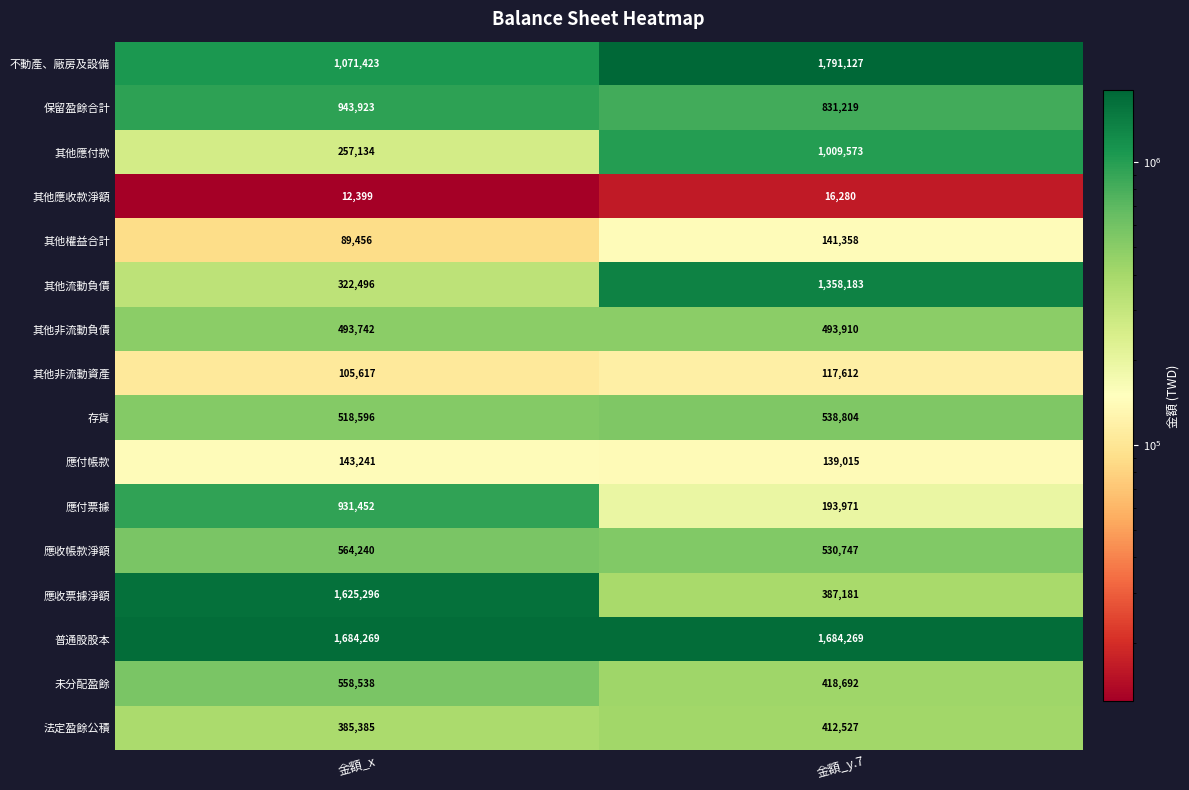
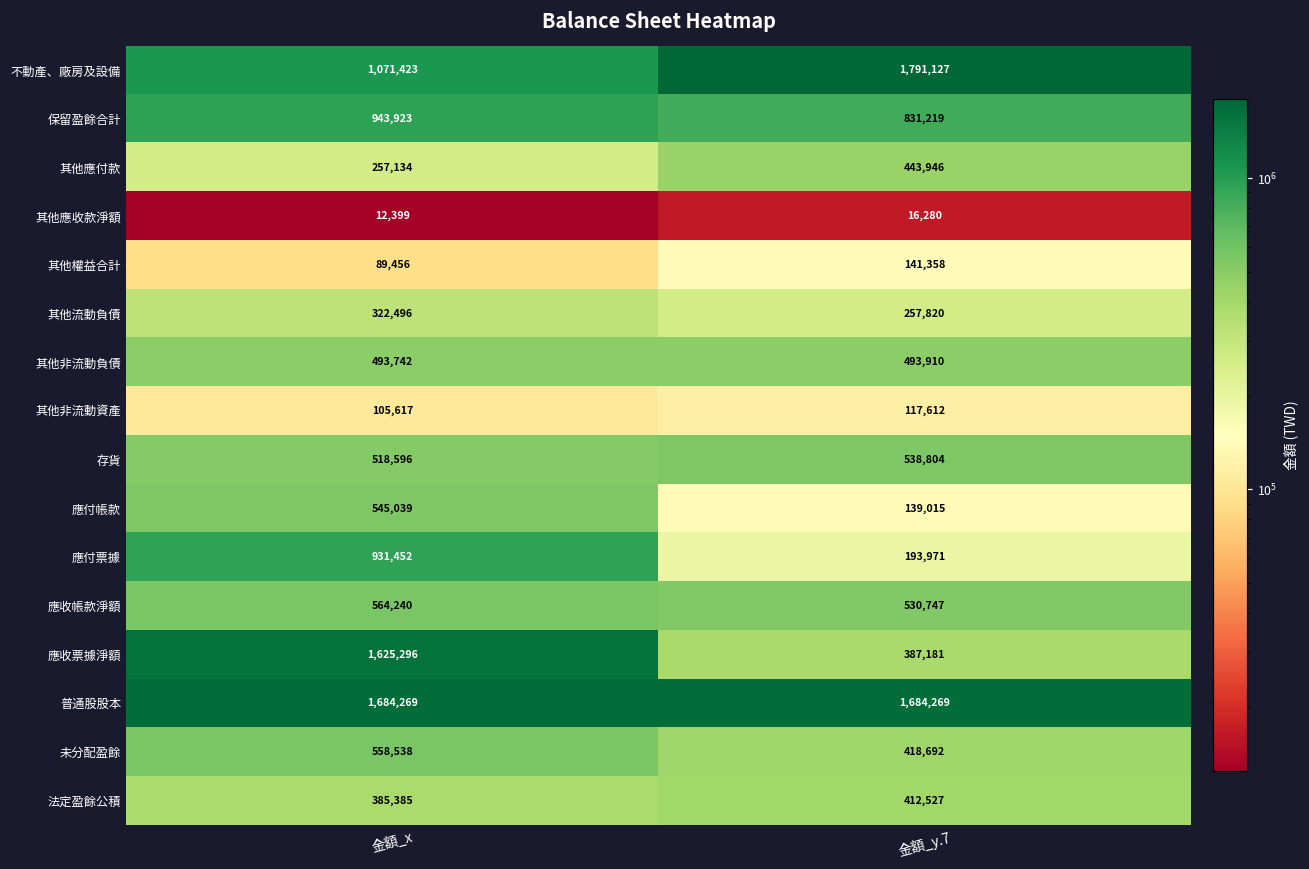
  {
    "不動產、廠房及設備": {
      "金額_x": "1,071,423",
      "金額_y.7": "1,791,127"
    },
    "保留盈餘合計": {
      "金額_x": "943,923",
      "金額_y.7": "831,219"
    },
    "其他應付款": {
      "金額_x": "257,134",
-     "金額_y.7": "1,009,573"
+     "金額_y.7": "443,946"
    },
    "其他應收款淨額": {
      "金額_x": "12,399",
      "金額_y.7": "16,280"
    },
    "其他權益合計": {
      "金額_x": "89,456",
      "金額_y.7": "141,358"
    },
    "其他流動負債": {
      "金額_x": "322,496",
-     "金額_y.7": "1,358,183"
+     "金額_y.7": "257,820"
    },
    "其他非流動負債": {
      "金額_x": "493,742",
      "金額_y.7": "493,910"
    },
    "其他非流動資產": {
      "金額_x": "105,617",
      "金額_y.7": "117,612"
    },
    "存貨": {
      "金額_x": "518,596",
      "金額_y.7": "538,804"
    },
    "應付帳款": {
-     "金額_x": "143,241",
+     "金額_x": "545,039",
      "金額_y.7": "139,015"
    },
    "應付票據": {
      "金額_x": "931,452",
      "金額_y.7": "193,971"
    },
    "應收帳款淨額": {
      "金額_x": "564,240",
      "金額_y.7": "530,747"
    },
    "應收票據淨額": {
      "金額_x": "1,625,296",
      "金額_y.7": "387,181"
    },
    "普通股股本": {
      "金額_x": "1,684,269",
      "金額_y.7": "1,684,269"
    },
    "未分配盈餘": {
      "金額_x": "558,538",
      "金額_y.7": "418,692"
    },
    "法定盈餘公積": {
      "金額_x": "385,385",
      "金額_y.7": "412,527"
    }
  }
